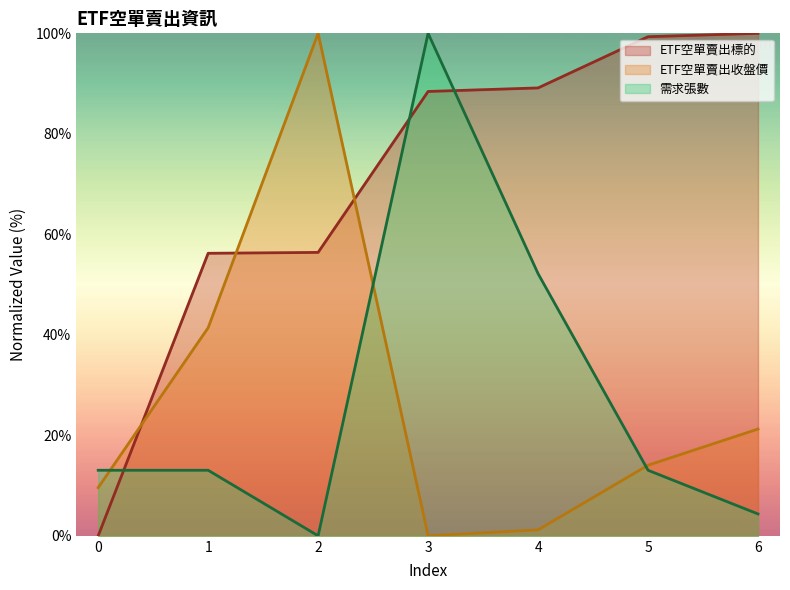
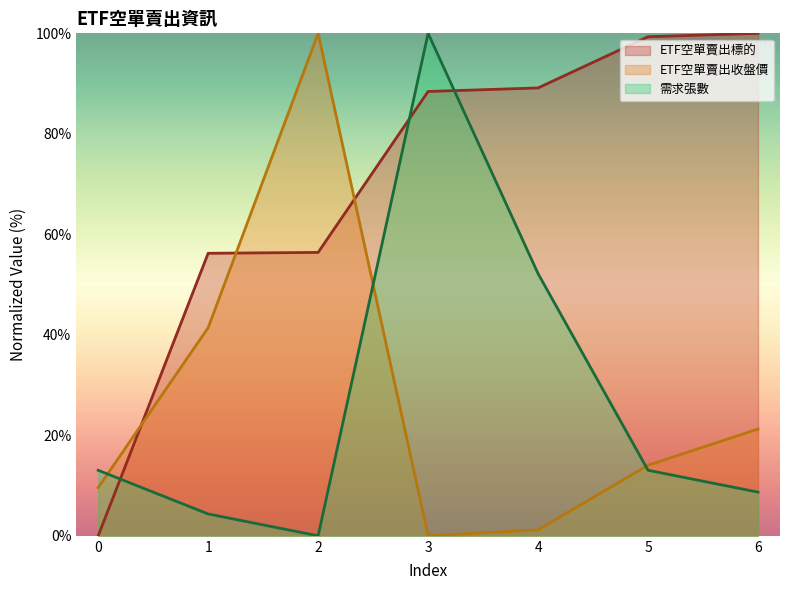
  {
    "需求張數": {
      "0": "13%",
-     "1": "13%",
+     "1": "4%",
      "2": "0%",
      "3": "100%",
      "4": "52%",
      "5": "13%",
-     "6": "4%"
+     "6": "9%"
    }
  }
